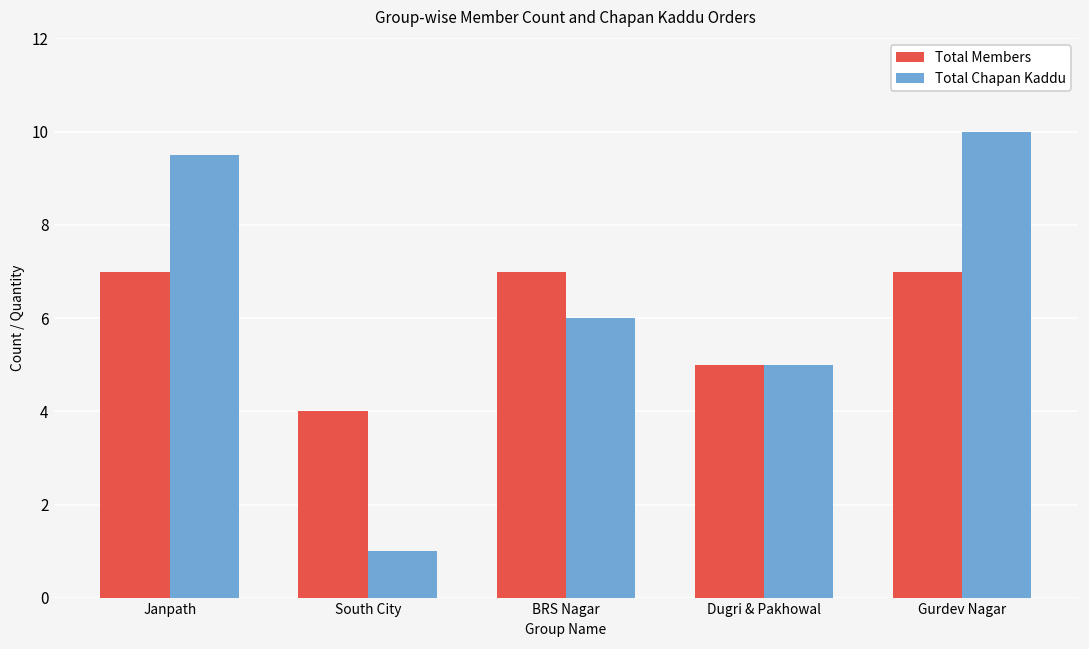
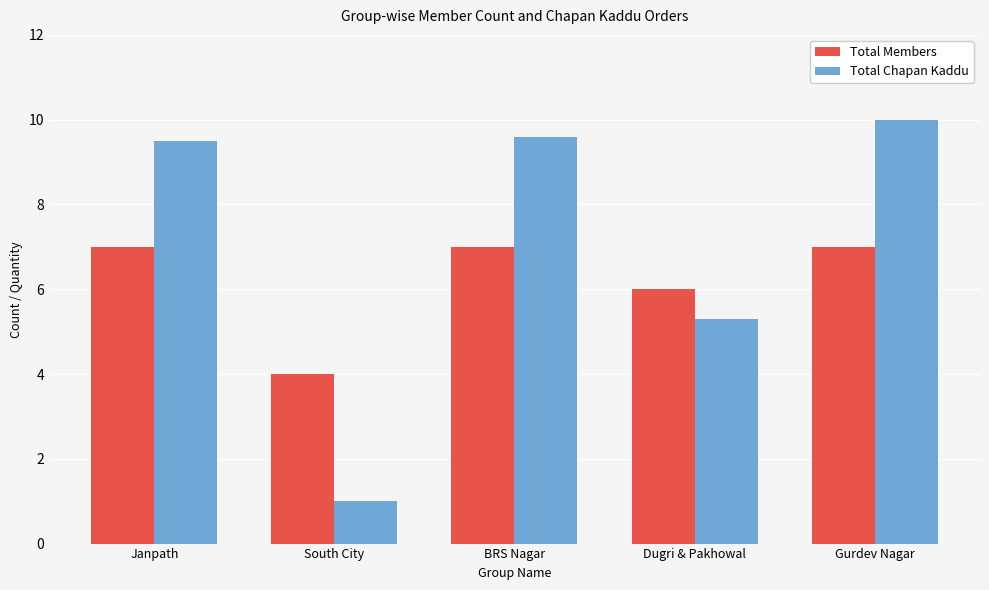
  {
    "Total Members": {
      "Janpath": 7,
      "South City": 4,
      "BRS Nagar": 7,
-     "Dugri & Pakhowal": 5,
+     "Dugri & Pakhowal": 6,
      "Gurdev Nagar": 7
    },
    "Total Chapan Kaddu": {
      "Janpath": 9.5,
      "South City": 1.0,
-     "BRS Nagar": 6.0,
-     "Dugri & Pakhowal": 5.0,
+     "BRS Nagar": 9.6,
+     "Dugri & Pakhowal": 5.3,
      "Gurdev Nagar": 10.0
    }
  }
